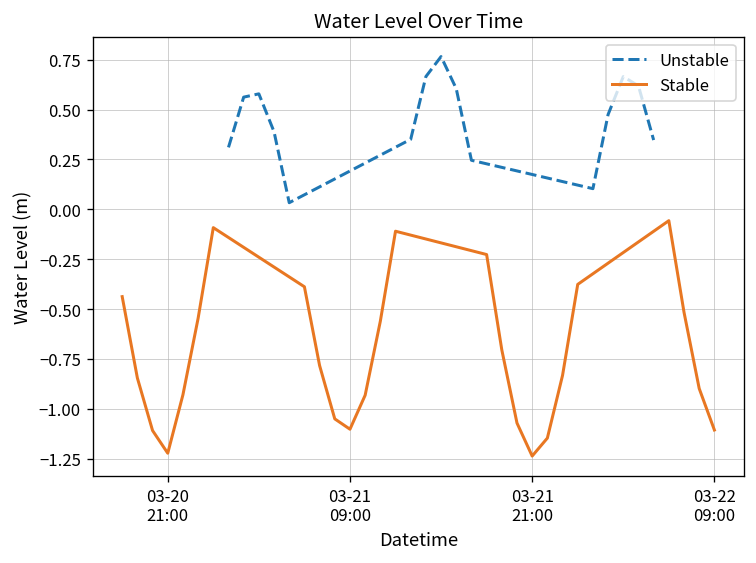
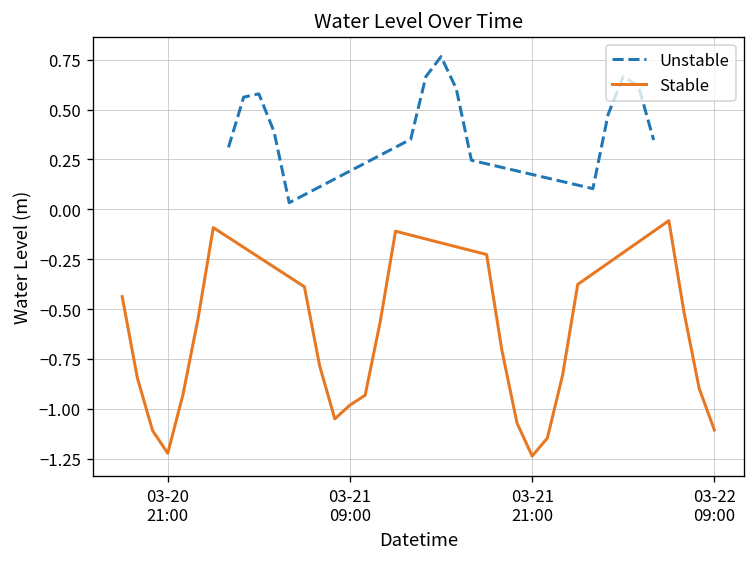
  {
    "Stable": {
      "03-20 21:00": -1.22,
-     "03-21 09:00": -1.10,
+     "03-21 09:00": -0.98,
      "03-21 21:00": -1.24,
      "03-22 09:00": -1.11
    }
  }
